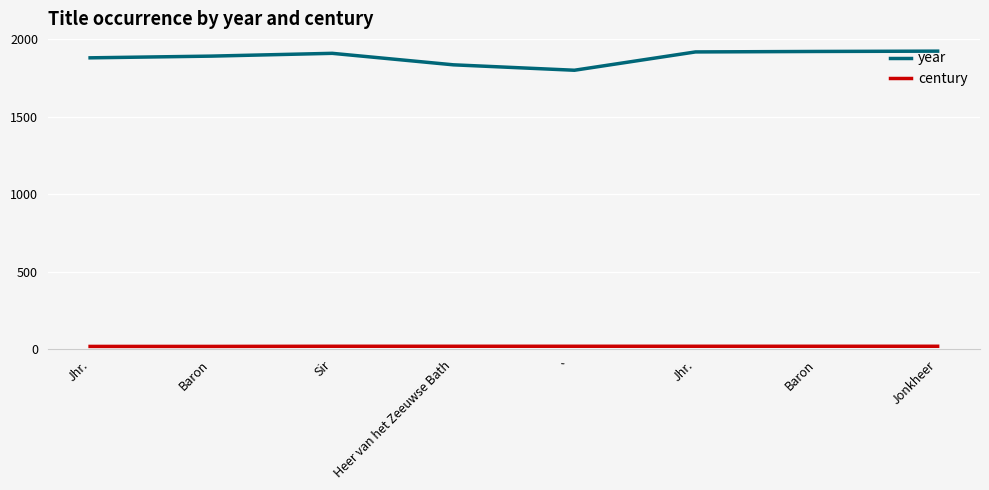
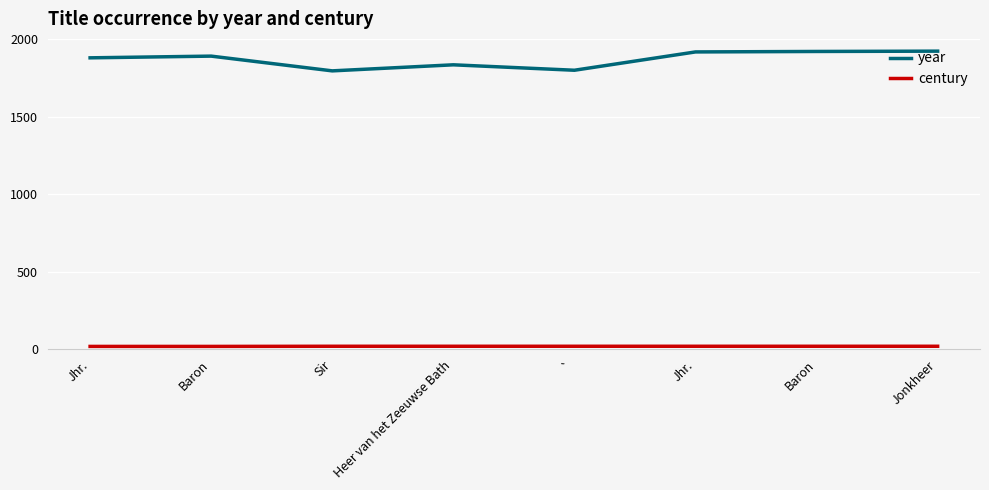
  {
    "year": {
-     "Sir": 1910,
+     "Sir": 1790,
      "Heer van het Zeeuwse Bath": 1830,
      "`": 1800,
      "Jonkheer": 1920
    },
    "century": {
      "Sir": 20,
      "Heer van het Zeeuwse Bath": 20,
      "`": 20,
      "Jonkheer": 20
    }
  }
